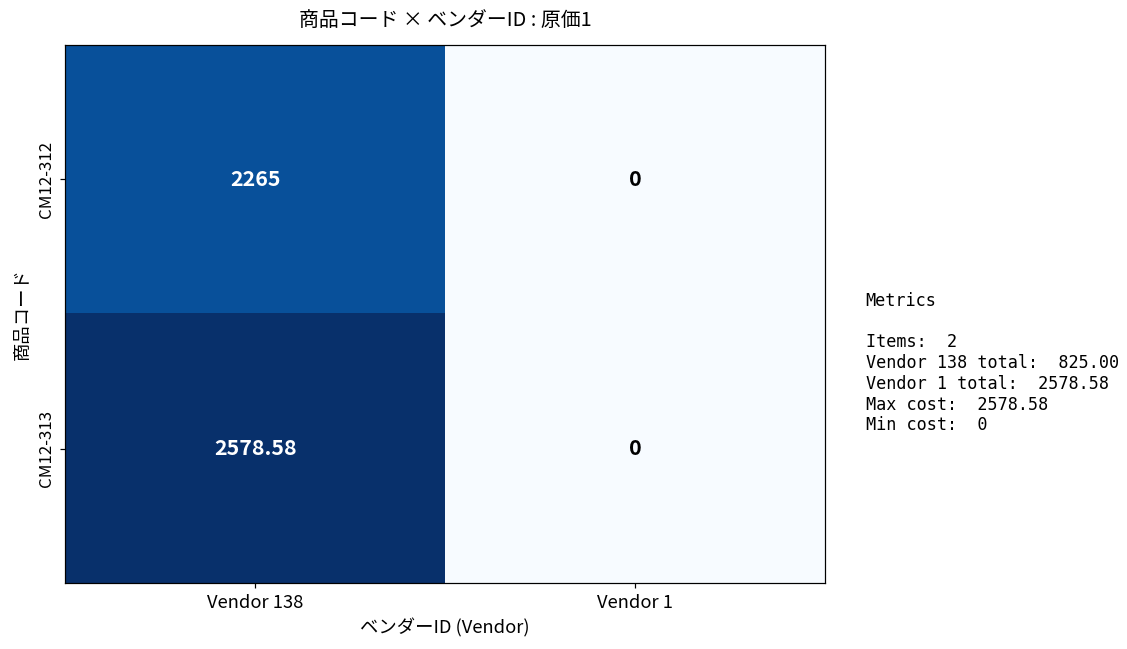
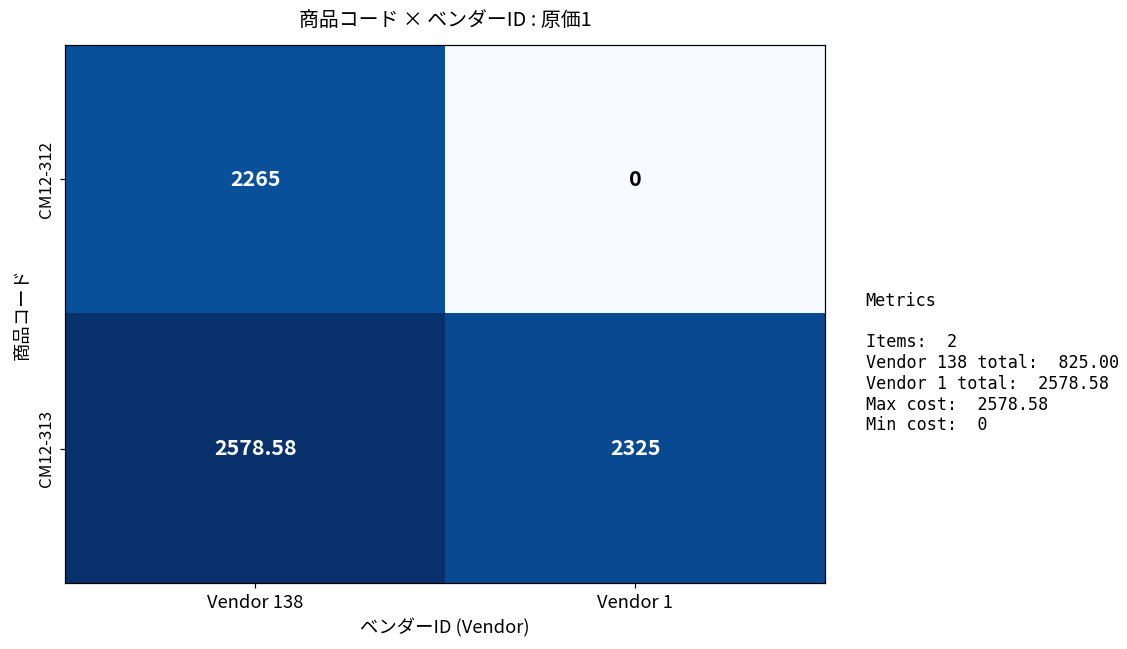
  {
    "CM12-312": {
      "Vendor 138": 2265,
      "Vendor 1": 0
    },
    "CM12-313": {
      "Vendor 138": 2578.58,
-     "Vendor 1": 0
+     "Vendor 1": 2325
    }
  }
